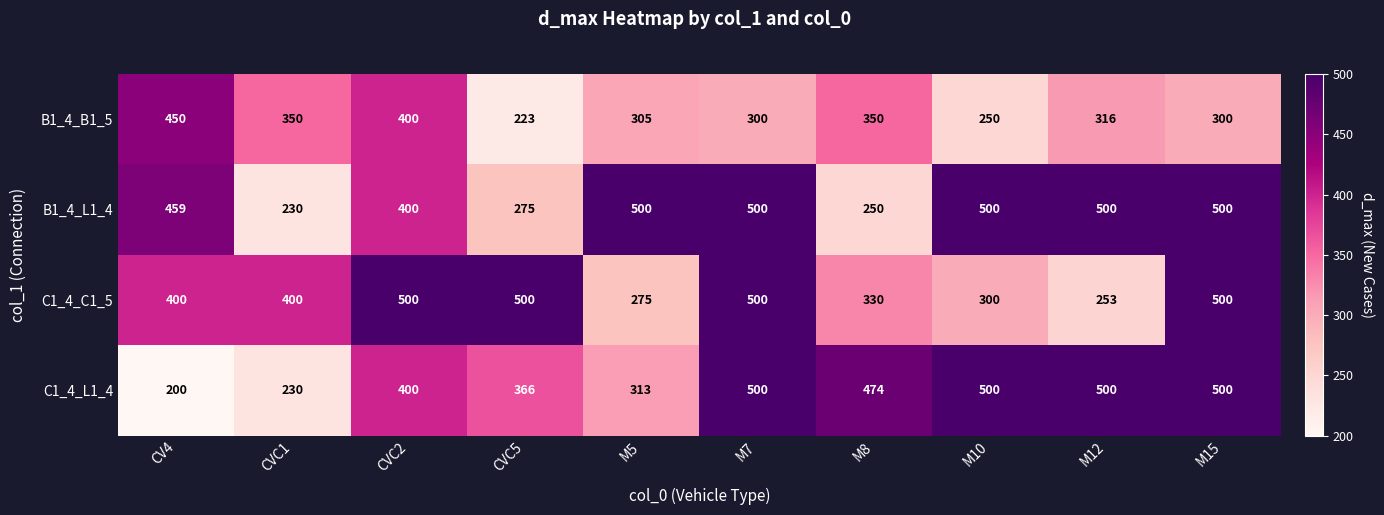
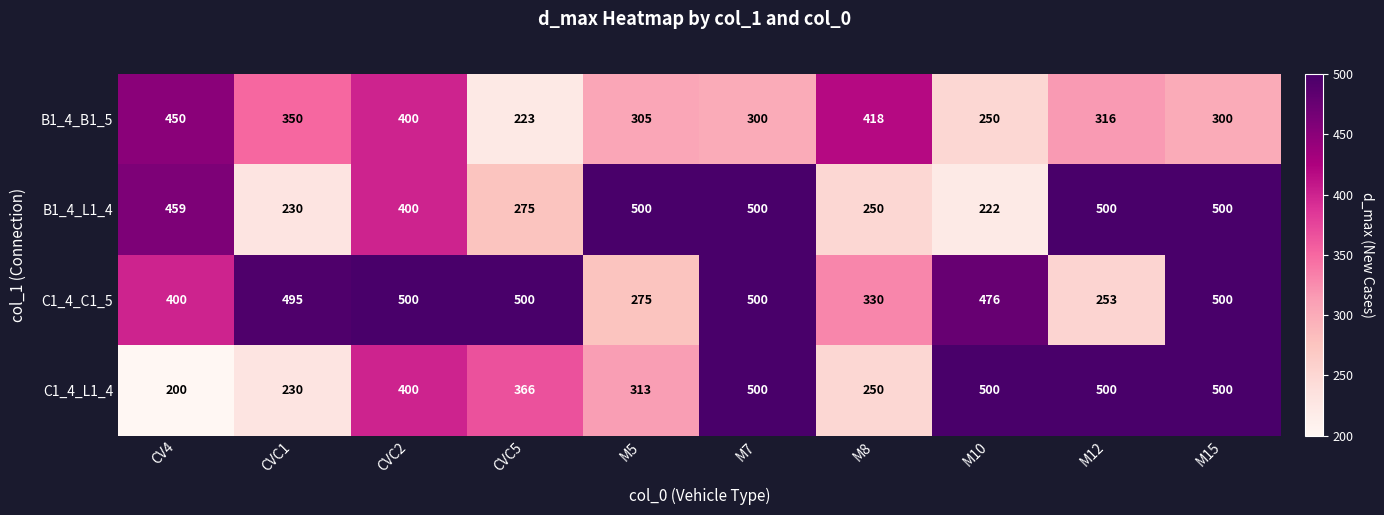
  {
    "B1_4_B1_5": {
      "CV4": 450,
      "CVC1": 350,
      "CVC2": 400,
      "CVC5": 223,
      "M5": 305,
      "M7": 300,
-     "M8": 350,
+     "M8": 418,
      "M10": 250,
      "M12": 316,
      "M15": 300
    },
    "B1_4_L1_4": {
      "CV4": 459,
      "CVC1": 230,
      "CVC2": 400,
      "CVC5": 275,
      "M5": 500,
      "M7": 500,
      "M8": 250,
-     "M10": 500,
+     "M10": 222,
      "M12": 500,
      "M15": 500
    },
    "C1_4_C1_5": {
      "CV4": 400,
-     "CVC1": 400,
+     "CVC1": 495,
      "CVC2": 500,
      "CVC5": 500,
      "M5": 275,
      "M7": 500,
      "M8": 330,
-     "M10": 300,
+     "M10": 476,
      "M12": 253,
      "M15": 500
    },
    "C1_4_L1_4": {
      "CV4": 200,
      "CVC1": 230,
      "CVC2": 400,
      "CVC5": 366,
      "M5": 313,
      "M7": 500,
-     "M8": 474,
+     "M8": 250,
      "M10": 500,
      "M12": 500,
      "M15": 500
    }
  }
